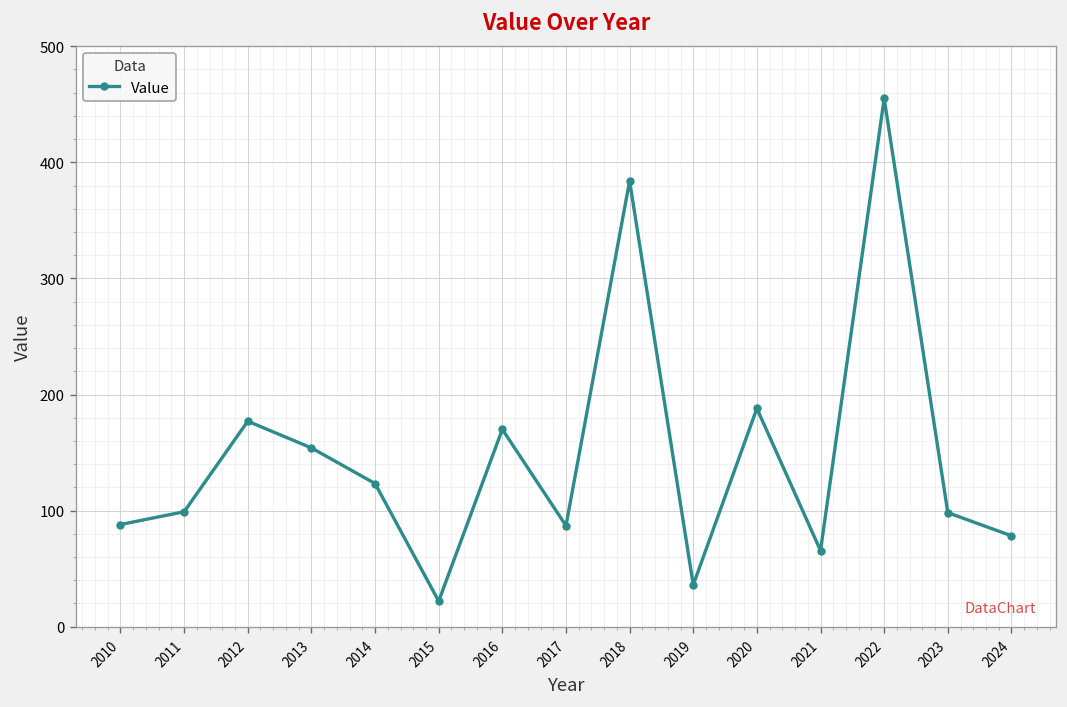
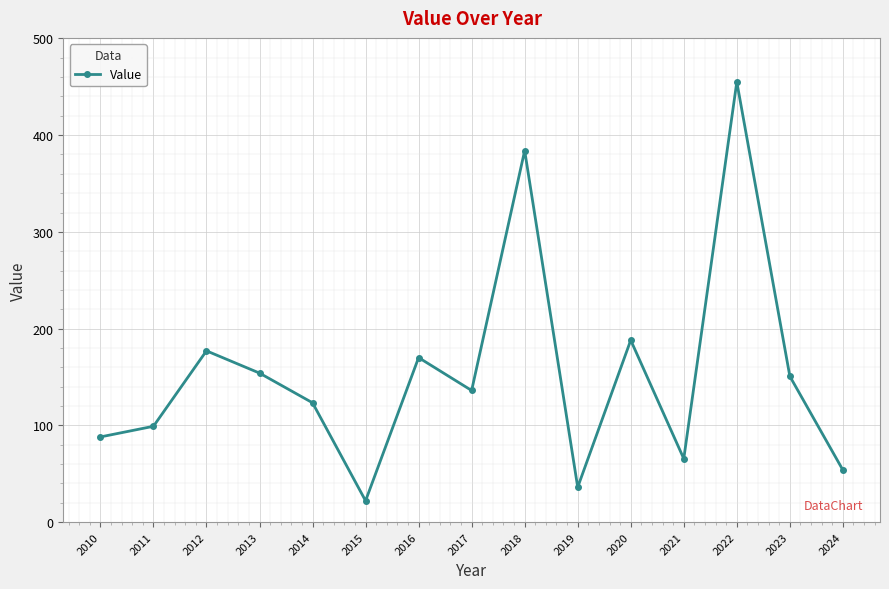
  {
    "2010": 90,
    "2011": 100,
    "2012": 180,
    "2013": 150,
    "2014": 120,
    "2015": 20,
    "2016": 170,
-   "2017": 90,
+   "2017": 140,
    "2018": 380,
    "2019": 40,
    "2020": 190,
    "2021": 70,
    "2022": 460,
-   "2023": 100,
-   "2024": 80
+   "2023": 150,
+   "2024": 50
  }
